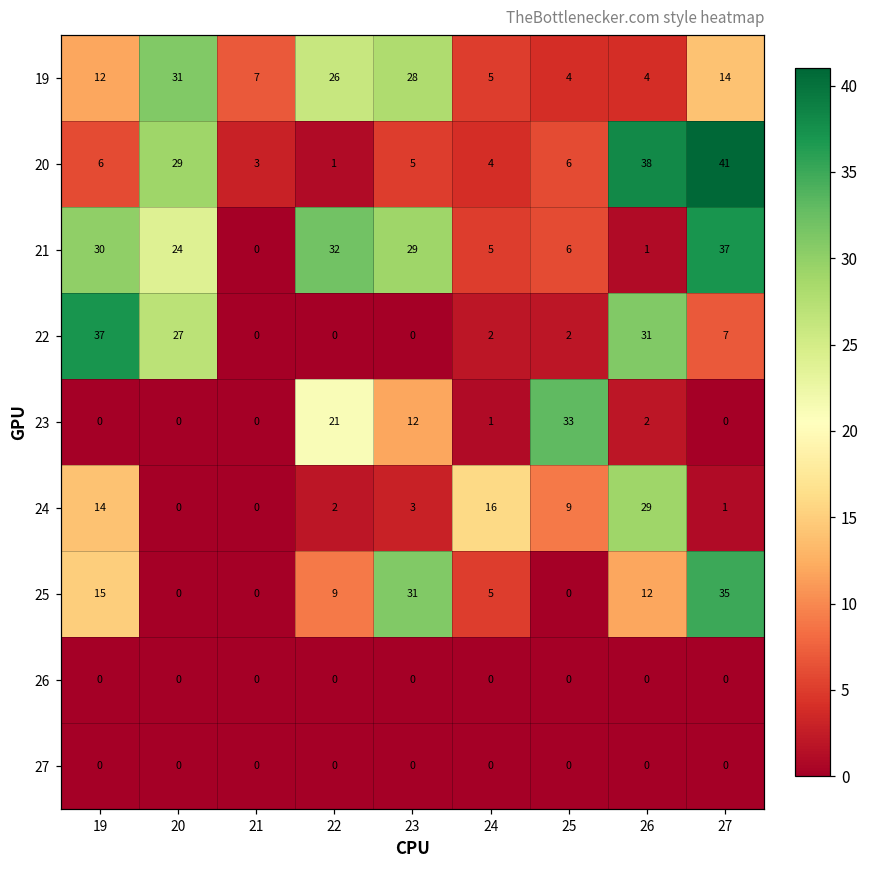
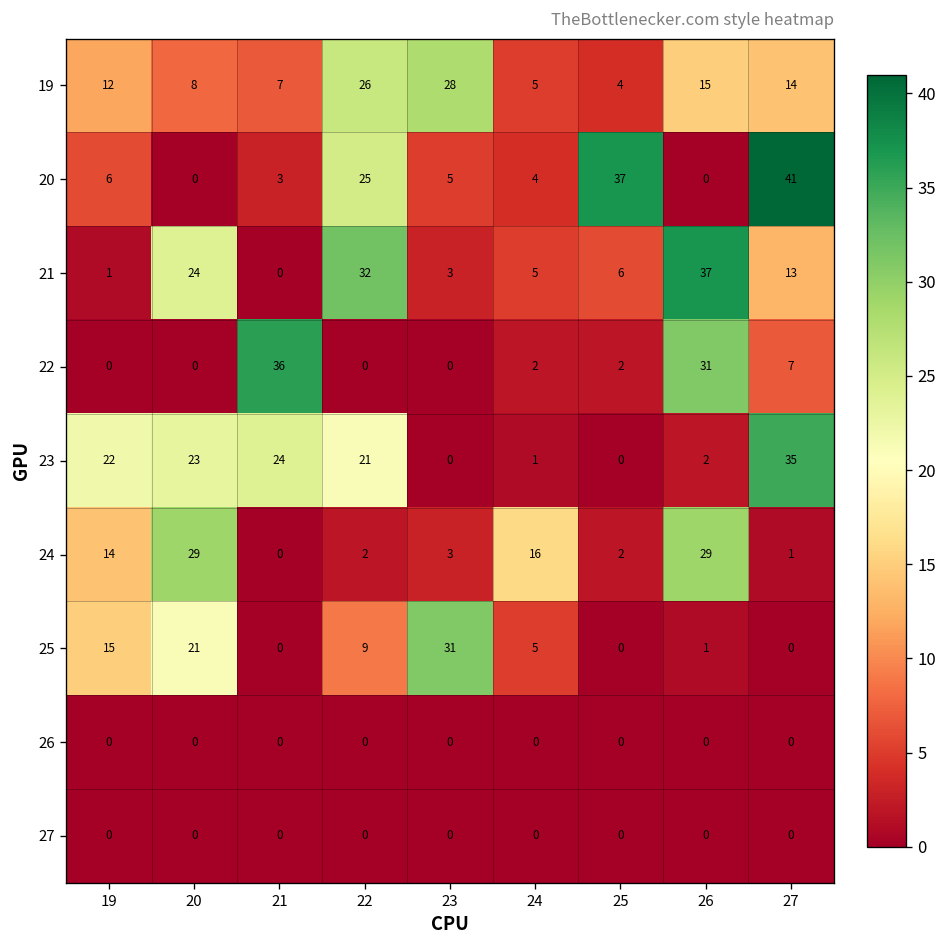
  {
    "19": {
      "19": 12,
-     "20": 31,
+     "20": 8,
      "21": 7,
      "22": 26,
      "23": 28,
      "24": 5,
      "25": 4,
-     "26": 4,
+     "26": 15,
      "27": 14
    },
    "20": {
      "19": 6,
-     "20": 29,
+     "20": 0,
      "21": 3,
-     "22": 1,
+     "22": 25,
      "23": 5,
      "24": 4,
-     "25": 6,
-     "26": 38,
+     "25": 37,
+     "26": 0,
      "27": 41
    },
    "21": {
-     "19": 30,
+     "19": 1,
      "20": 24,
      "21": 0,
      "22": 32,
-     "23": 29,
+     "23": 3,
      "24": 5,
      "25": 6,
-     "26": 1,
-     "27": 37
+     "26": 37,
+     "27": 13
    },
    "22": {
-     "19": 37,
-     "20": 27,
-     "21": 0,
+     "19": 0,
+     "20": 0,
+     "21": 36,
      "22": 0,
      "23": 0,
      "24": 2,
      "25": 2,
      "26": 31,
      "27": 7
    },
    "23": {
-     "19": 0,
-     "20": 0,
-     "21": 0,
+     "19": 22,
+     "20": 23,
+     "21": 24,
      "22": 21,
-     "23": 12,
+     "23": 0,
      "24": 1,
-     "25": 33,
+     "25": 0,
      "26": 2,
-     "27": 0
+     "27": 35
    },
    "24": {
      "19": 14,
-     "20": 0,
+     "20": 29,
      "21": 0,
      "22": 2,
      "23": 3,
      "24": 16,
-     "25": 9,
+     "25": 2,
      "26": 29,
      "27": 1
    },
    "25": {
      "19": 15,
-     "20": 0,
+     "20": 21,
      "21": 0,
      "22": 9,
      "23": 31,
      "24": 5,
      "25": 0,
-     "26": 12,
-     "27": 35
+     "26": 1,
+     "27": 0
    },
    "26": {
      "19": 0,
      "20": 0,
      "21": 0,
      "22": 0,
      "23": 0,
      "24": 0,
      "25": 0,
      "26": 0,
      "27": 0
    },
    "27": {
      "19": 0,
      "20": 0,
      "21": 0,
      "22": 0,
      "23": 0,
      "24": 0,
      "25": 0,
      "26": 0,
      "27": 0
    }
  }
